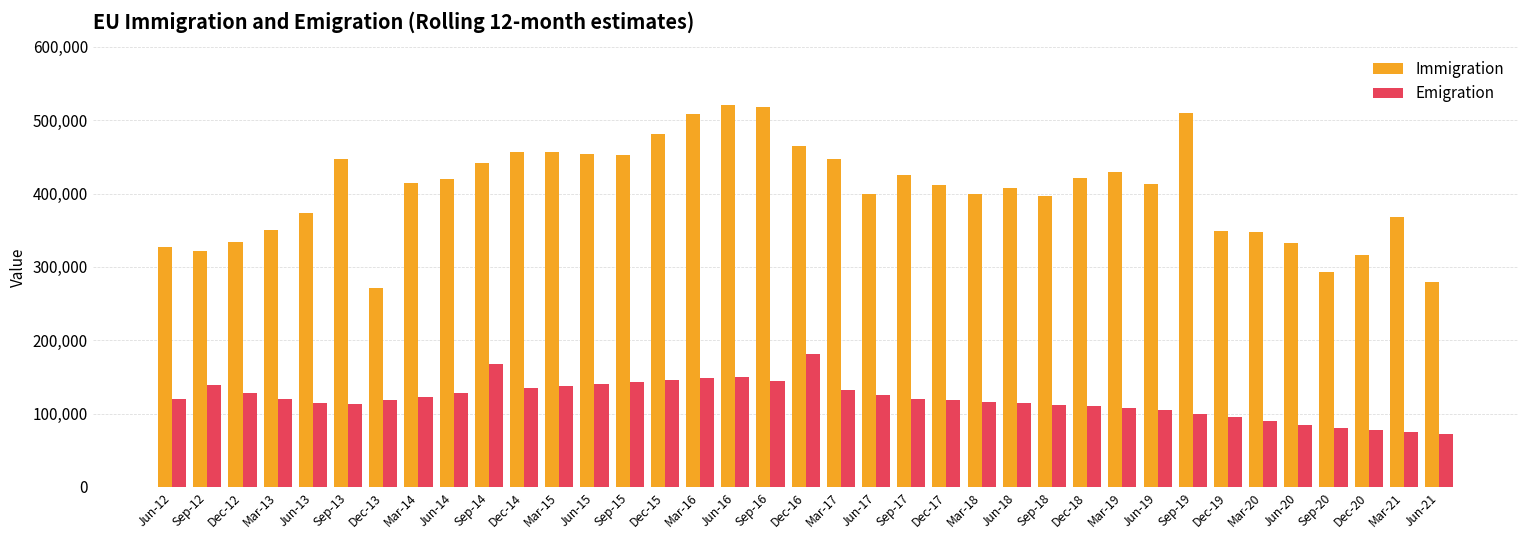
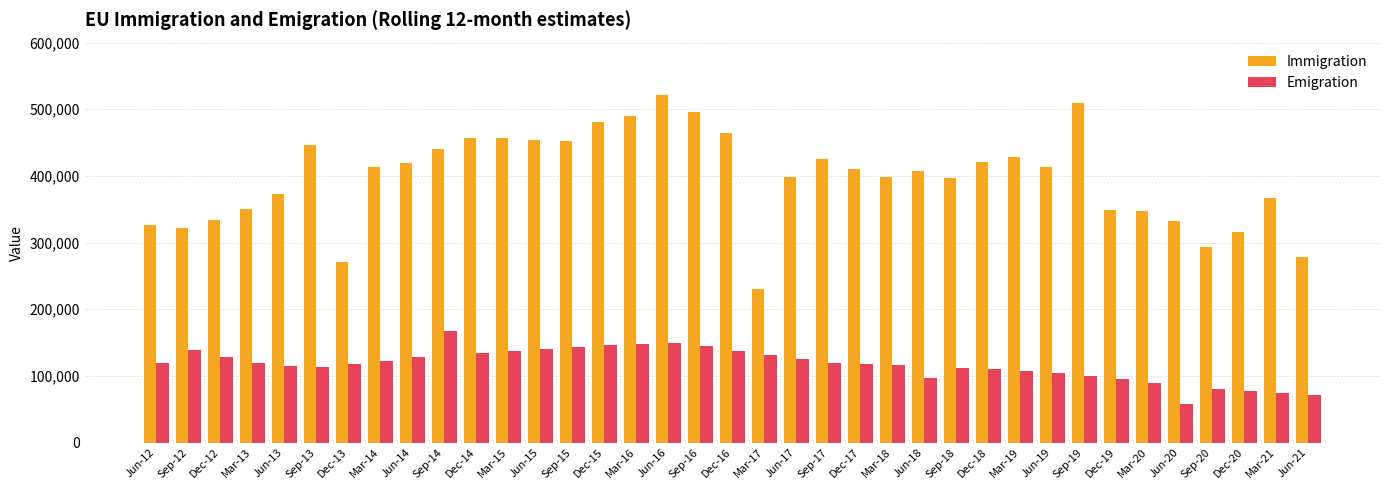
  {
    "Immigration": {
      "Jun-12": "330,000",
      "Sep-12": "320,000",
      "Dec-12": "330,000",
      "Mar-13": "350,000",
      "Jun-13": "370,000",
      "Sep-13": "450,000",
      "Dec-13": "270,000",
      "Mar-14": "410,000",
      "Jun-14": "420,000",
      "Sep-14": "440,000",
      "Dec-14": "460,000",
      "Mar-15": "460,000",
      "Jun-15": "450,000",
      "Sep-15": "450,000",
      "Dec-15": "480,000",
-     "Mar-16": "510,000",
+     "Mar-16": "490,000",
      "Jun-16": "520,000",
-     "Sep-16": "520,000",
+     "Sep-16": "500,000",
      "Dec-16": "470,000",
-     "Mar-17": "450,000",
+     "Mar-17": "230,000",
      "Jun-17": "400,000",
      "Sep-17": "430,000",
      "Dec-17": "410,000",
      "Mar-18": "400,000",
      "Jun-18": "410,000",
      "Sep-18": "400,000",
      "Dec-18": "420,000",
      "Mar-19": "430,000",
      "Jun-19": "410,000",
      "Sep-19": "510,000",
      "Dec-19": "350,000",
      "Mar-20": "350,000",
      "Jun-20": "330,000",
      "Sep-20": "290,000",
      "Dec-20": "320,000",
      "Mar-21": "370,000",
      "Jun-21": "280,000"
    },
    "Emigration": {
      "Jun-12": "120,000",
      "Sep-12": "140,000",
      "Dec-12": "130,000",
      "Mar-13": "120,000",
      "Jun-13": "120,000",
      "Sep-13": "110,000",
      "Dec-13": "120,000",
      "Mar-14": "120,000",
      "Jun-14": "130,000",
      "Sep-14": "170,000",
      "Dec-14": "140,000",
      "Mar-15": "140,000",
      "Jun-15": "140,000",
      "Sep-15": "140,000",
      "Dec-15": "150,000",
      "Mar-16": "150,000",
      "Jun-16": "150,000",
      "Sep-16": "150,000",
-     "Dec-16": "180,000",
+     "Dec-16": "140,000",
      "Mar-17": "130,000",
      "Jun-17": "130,000",
      "Sep-17": "120,000",
      "Dec-17": "120,000",
      "Mar-18": "120,000",
-     "Jun-18": "120,000",
+     "Jun-18": "100,000",
      "Sep-18": "110,000",
      "Dec-18": "110,000",
      "Mar-19": "110,000",
      "Jun-19": "110,000",
      "Sep-19": "100,000",
      "Dec-19": "100,000",
      "Mar-20": "90,000",
-     "Jun-20": "90,000",
+     "Jun-20": "60,000",
      "Sep-20": "80,000",
      "Dec-20": "80,000",
      "Mar-21": "80,000",
      "Jun-21": "70,000"
    }
  }
